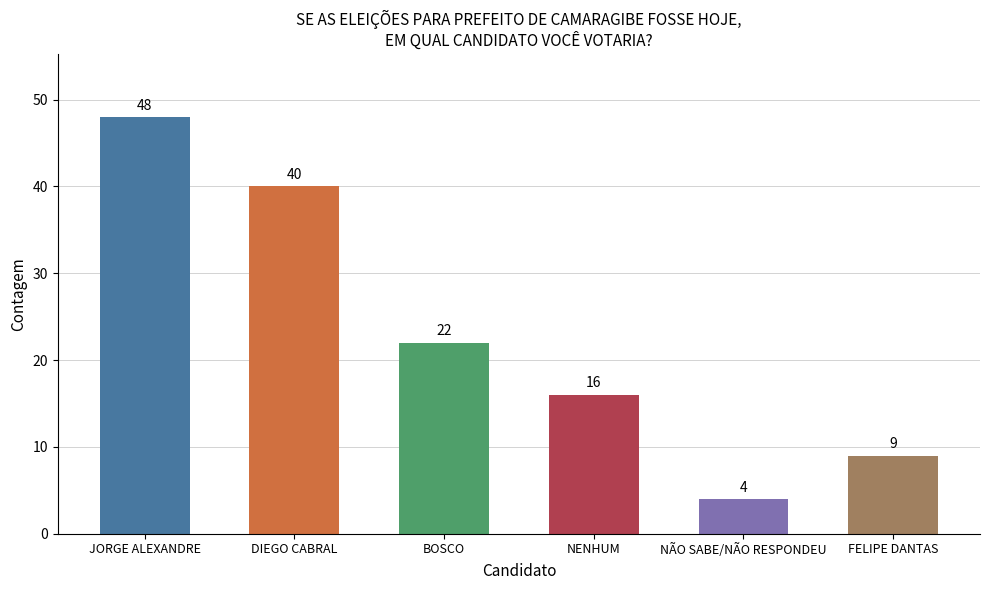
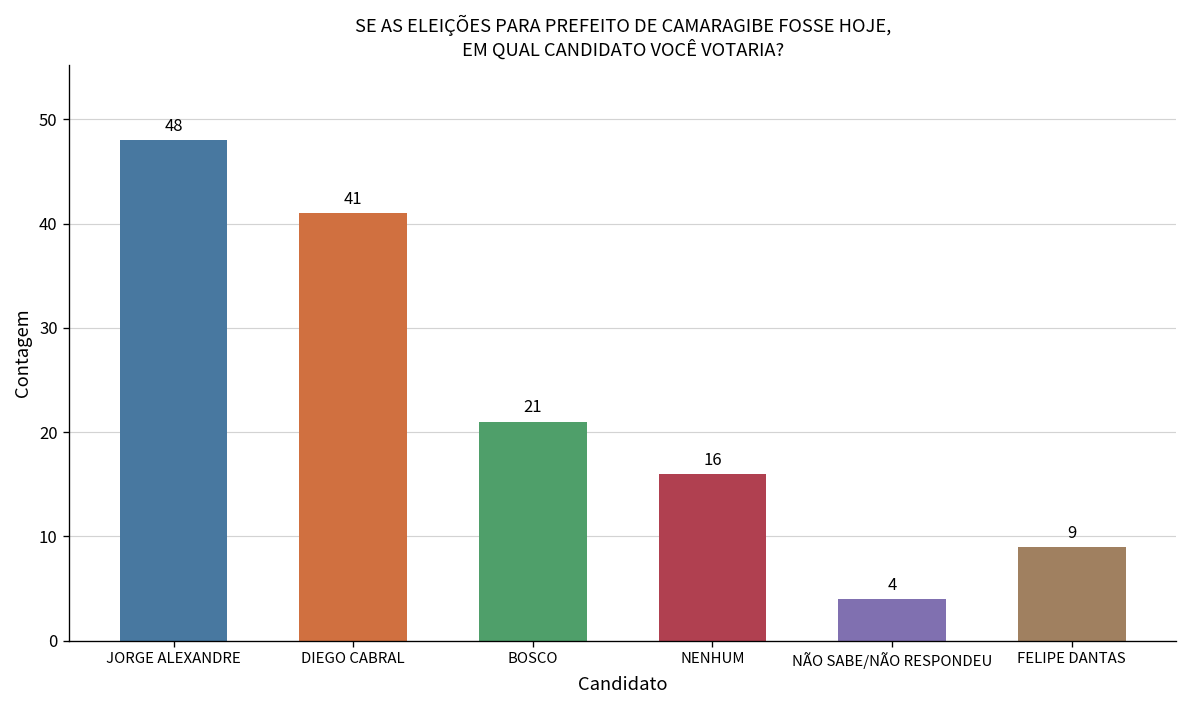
  {
    "JORGE ALEXANDRE": 48,
-   "DIEGO CABRAL": 40,
-   "BOSCO": 22,
+   "DIEGO CABRAL": 41,
+   "BOSCO": 21,
    "NENHUM": 16,
    "NÃO SABE/NÃO RESPONDEU": 4,
    "FELIPE DANTAS": 9
  }
